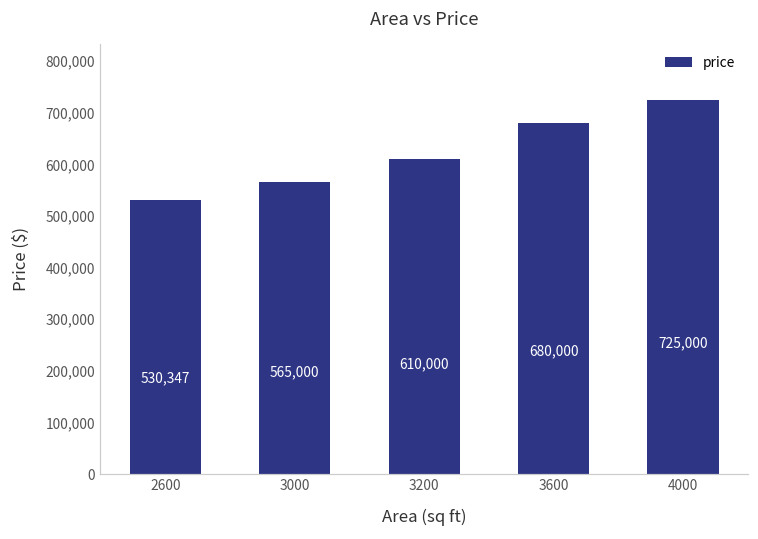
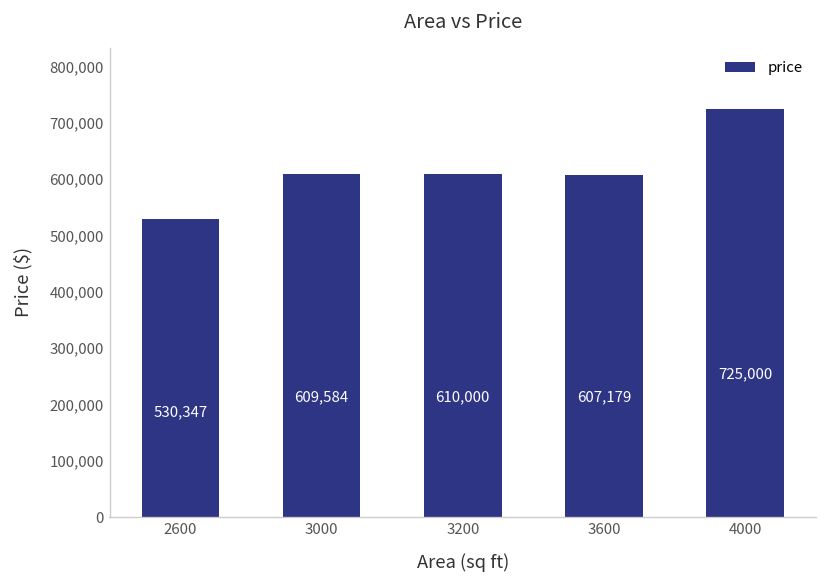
  {
    "2600": "530,347",
-   "3000": "565,000",
+   "3000": "609,584",
    "3200": "610,000",
-   "3600": "680,000",
+   "3600": "607,179",
    "4000": "725,000"
  }
